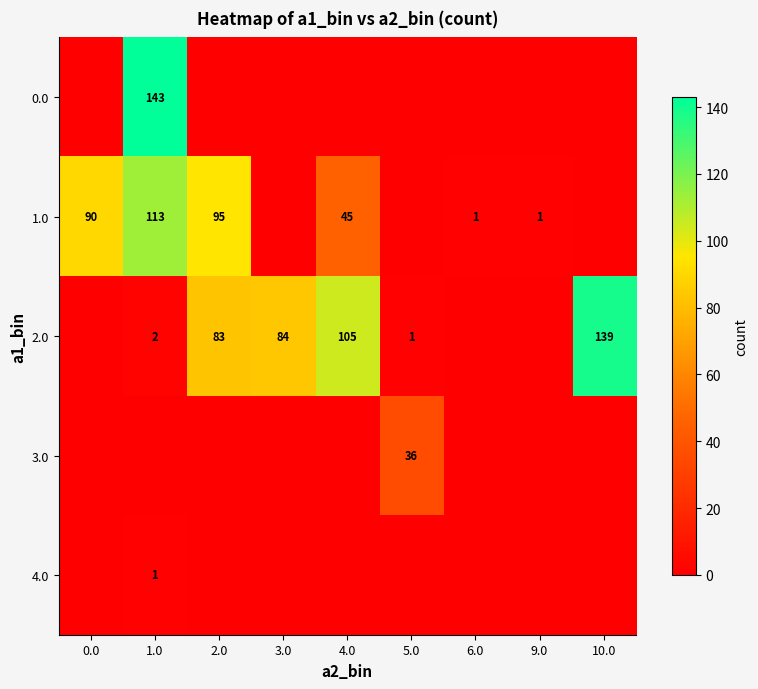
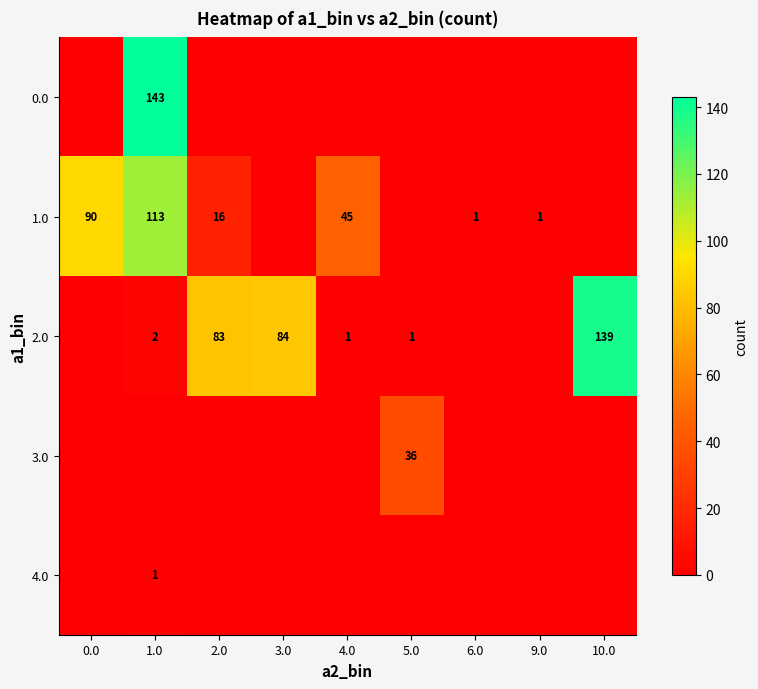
  {
    "0.0": {
      "1.0": 143
    },
    "1.0": {
      "0.0": 90,
      "1.0": 113,
-     "2.0": 95,
+     "2.0": 16,
      "4.0": 45,
      "6.0": 1,
      "9.0": 1
    },
    "2.0": {
      "1.0": 2,
      "2.0": 83,
      "3.0": 84,
-     "4.0": 105,
+     "4.0": 1,
      "5.0": 1,
      "10.0": 139
    },
    "3.0": {
      "5.0": 36
    },
    "4.0": {
      "1.0": 1
    }
  }
